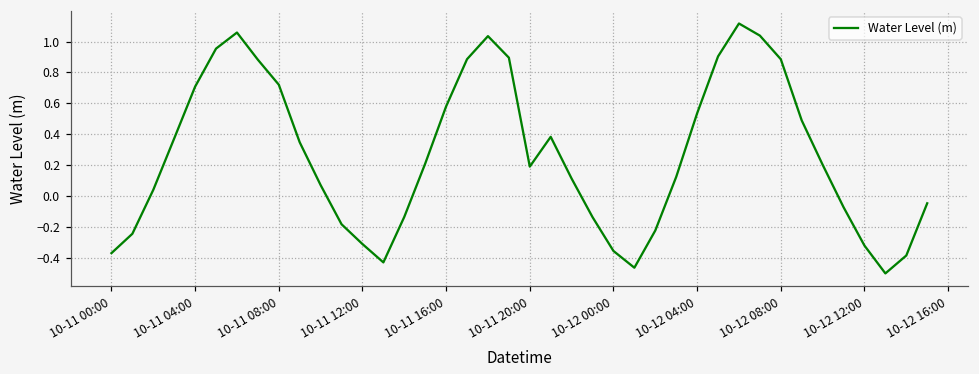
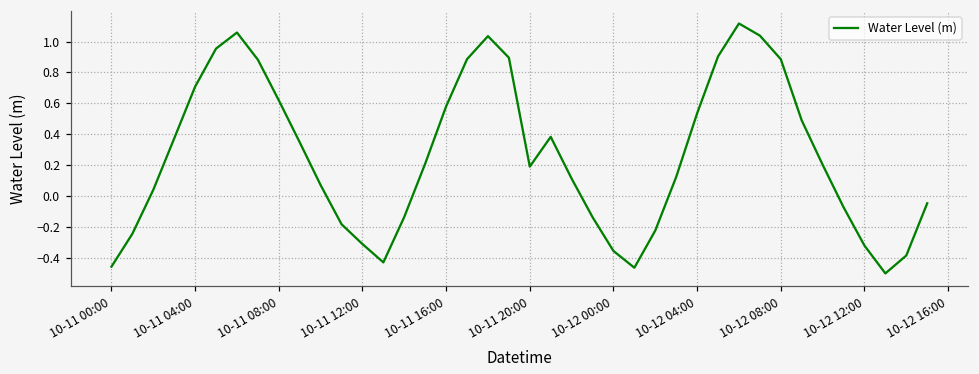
  {
-   "10-11 00:00": -0.37,
+   "10-11 00:00": -0.46,
    "10-11 04:00": 0.71,
-   "10-11 08:00": 0.72,
+   "10-11 08:00": 0.62,
    "10-11 12:00": -0.31,
    "10-11 16:00": 0.58,
    "10-11 20:00": 0.19,
    "10-12 00:00": -0.35,
    "10-12 04:00": 0.54,
    "10-12 08:00": 0.89,
    "10-12 12:00": -0.32
  }
